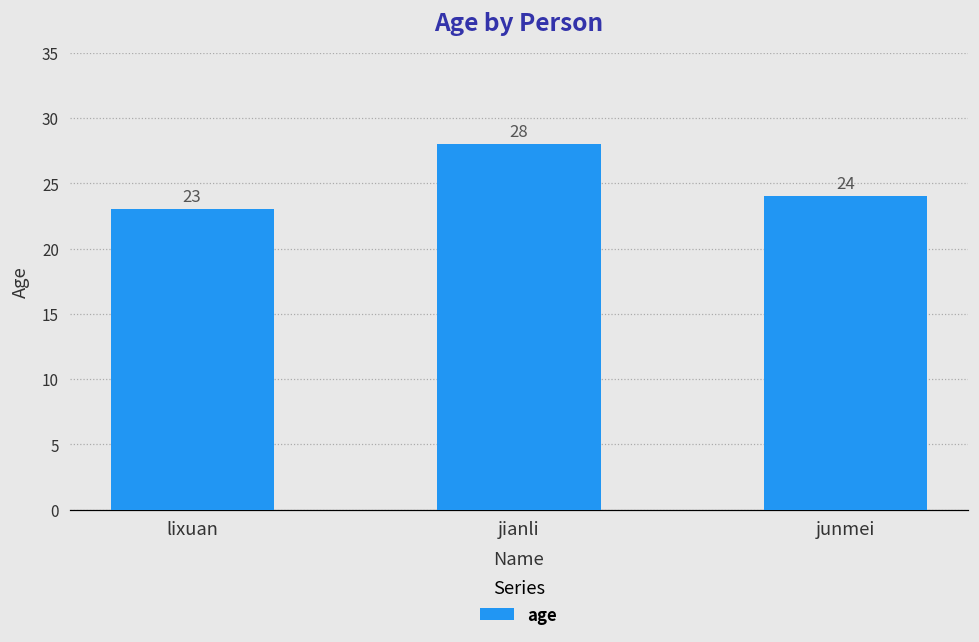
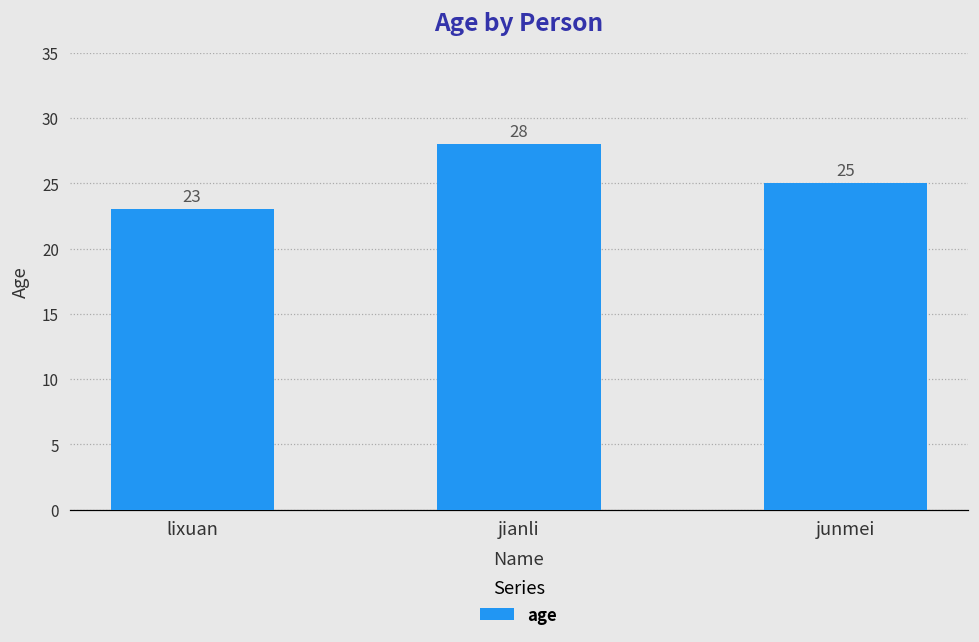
  {
    "lixuan": 23,
    "jianli": 28,
-   "junmei": 24
+   "junmei": 25
  }
